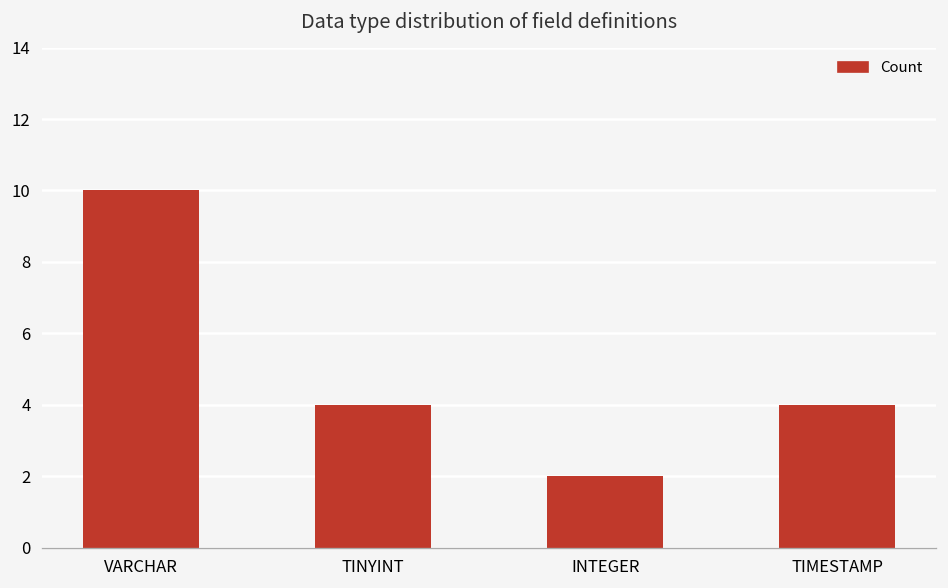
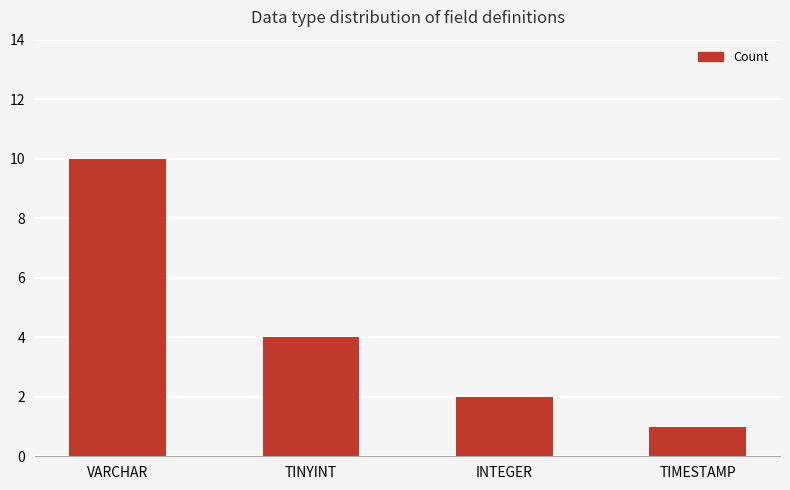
  {
    "VARCHAR": 10,
    "TINYINT": 4,
    "INTEGER": 2,
-   "TIMESTAMP": 4
+   "TIMESTAMP": 1
  }
